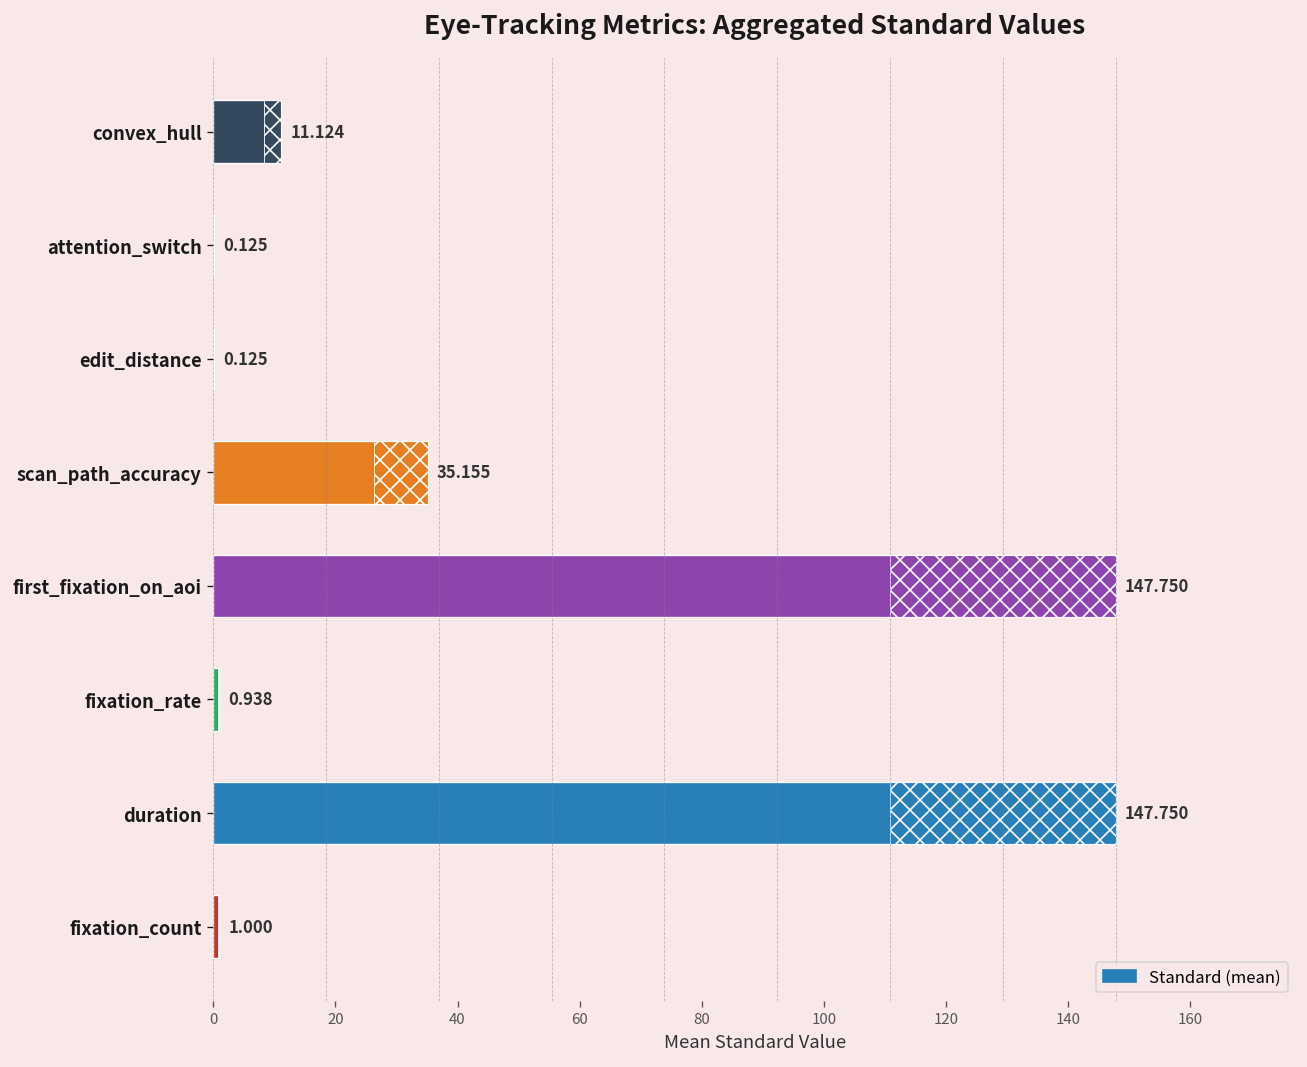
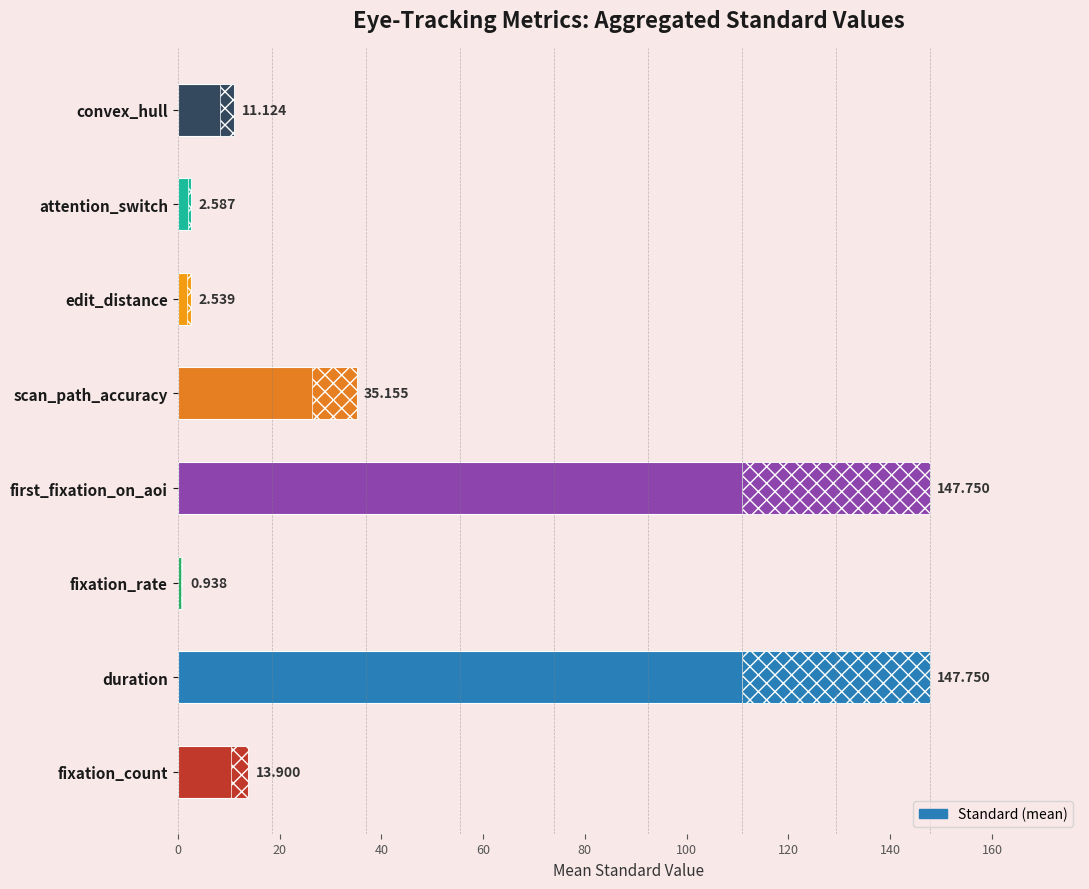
  {
    "convex_hull": 11.124,
-   "attention_switch": 0.125,
-   "edit_distance": 0.125,
+   "attention_switch": 2.587,
+   "edit_distance": 2.539,
    "scan_path_accuracy": 35.155,
    "first_fixation_on_aoi": 147.750,
    "fixation_rate": 0.938,
    "duration": 147.750,
-   "fixation_count": 1.000
+   "fixation_count": 13.900
  }
